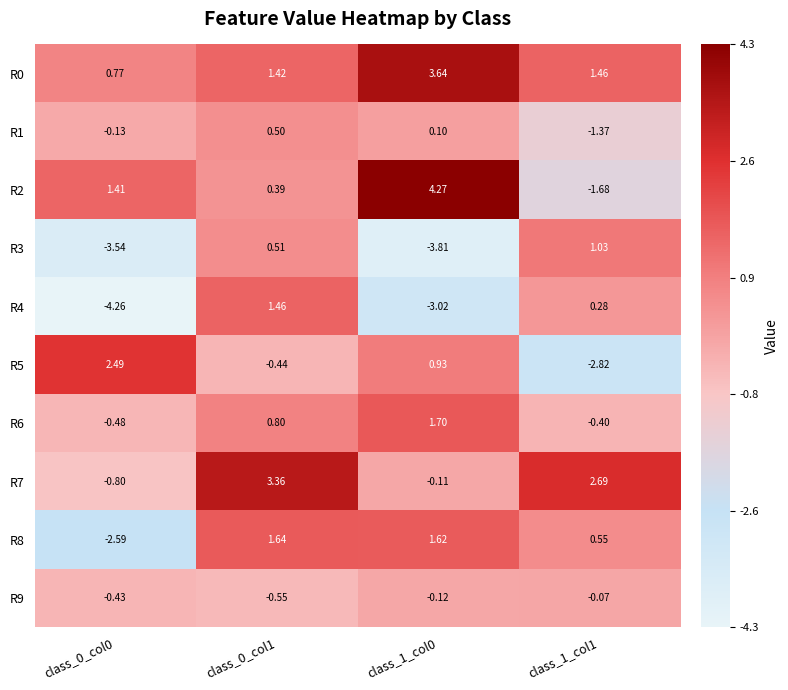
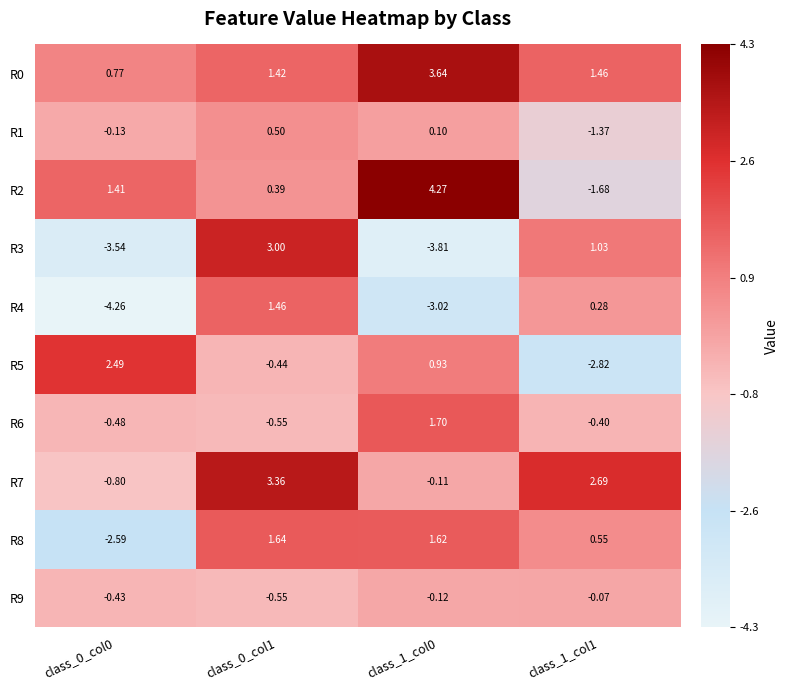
  {
    "R0": {
      "class_0_col0": 0.77,
      "class_0_col1": 1.42,
      "class_1_col0": 3.64,
      "class_1_col1": 1.46
    },
    "R1": {
      "class_0_col0": -0.13,
      "class_0_col1": 0.50,
      "class_1_col0": 0.10,
      "class_1_col1": -1.37
    },
    "R2": {
      "class_0_col0": 1.41,
      "class_0_col1": 0.39,
      "class_1_col0": 4.27,
      "class_1_col1": -1.68
    },
    "R3": {
      "class_0_col0": -3.54,
-     "class_0_col1": 0.51,
+     "class_0_col1": 3.00,
      "class_1_col0": -3.81,
      "class_1_col1": 1.03
    },
    "R4": {
      "class_0_col0": -4.26,
      "class_0_col1": 1.46,
      "class_1_col0": -3.02,
      "class_1_col1": 0.28
    },
    "R5": {
      "class_0_col0": 2.49,
      "class_0_col1": -0.44,
      "class_1_col0": 0.93,
      "class_1_col1": -2.82
    },
    "R6": {
      "class_0_col0": -0.48,
-     "class_0_col1": 0.80,
+     "class_0_col1": -0.55,
      "class_1_col0": 1.70,
      "class_1_col1": -0.40
    },
    "R7": {
      "class_0_col0": -0.80,
      "class_0_col1": 3.36,
      "class_1_col0": -0.11,
      "class_1_col1": 2.69
    },
    "R8": {
      "class_0_col0": -2.59,
      "class_0_col1": 1.64,
      "class_1_col0": 1.62,
      "class_1_col1": 0.55
    },
    "R9": {
      "class_0_col0": -0.43,
      "class_0_col1": -0.55,
      "class_1_col0": -0.12,
      "class_1_col1": -0.07
    }
  }
